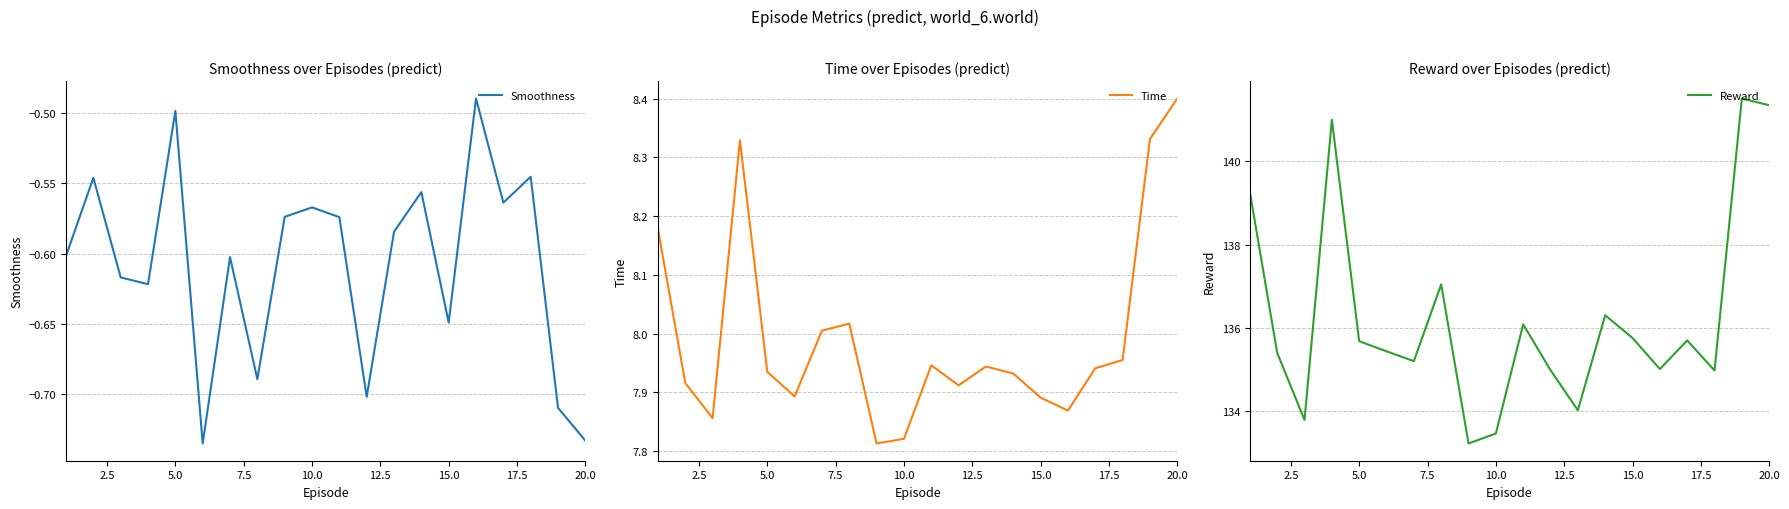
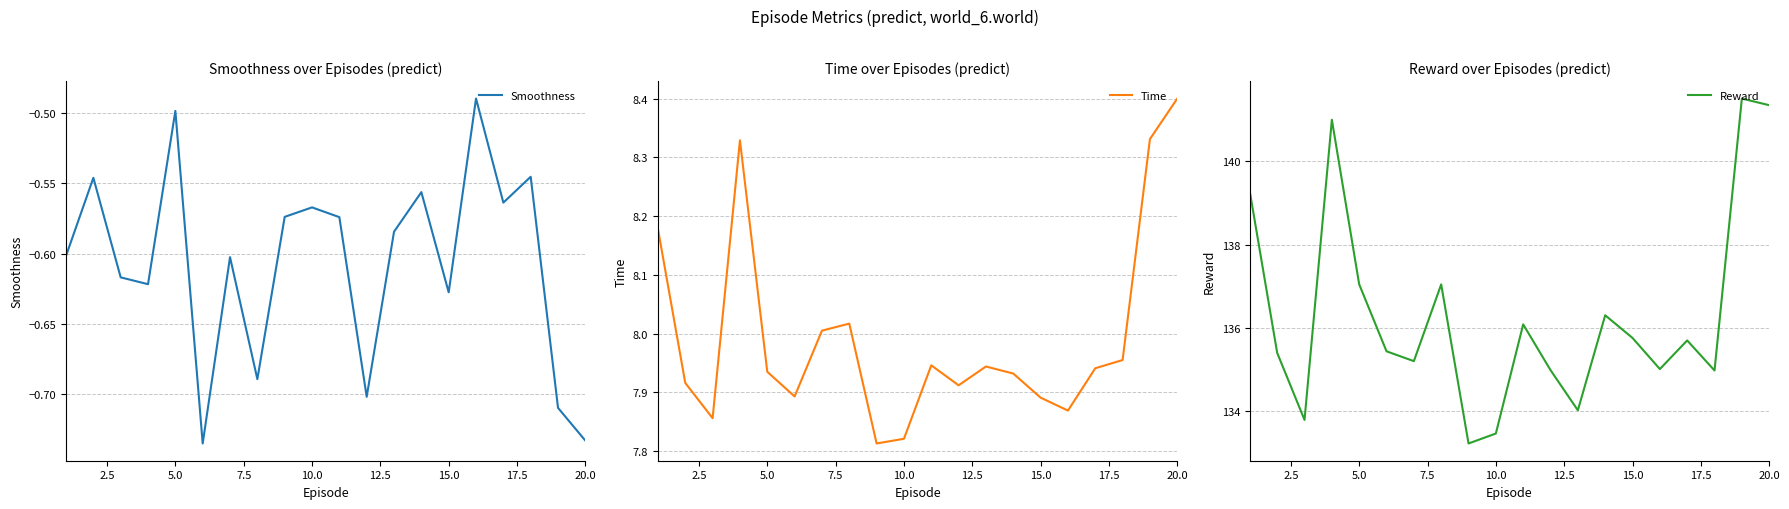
  {
    "Smoothness over Episodes (predict)": {
      "5.0": -0.499,
      "10.0": -0.567,
-     "15.0": -0.649,
+     "15.0": -0.627,
      "20.0": -0.733
    },
    "Time over Episodes (predict)": {
      "5.0": 7.94,
      "10.0": 7.82,
      "15.0": 7.89,
      "20.0": 8.40
    },
    "Reward over Episodes (predict)": {
-     "5.0": 135.7,
+     "5.0": 137.0,
      "10.0": 133.5,
      "15.0": 135.8,
      "20.0": 141.3
    }
  }
